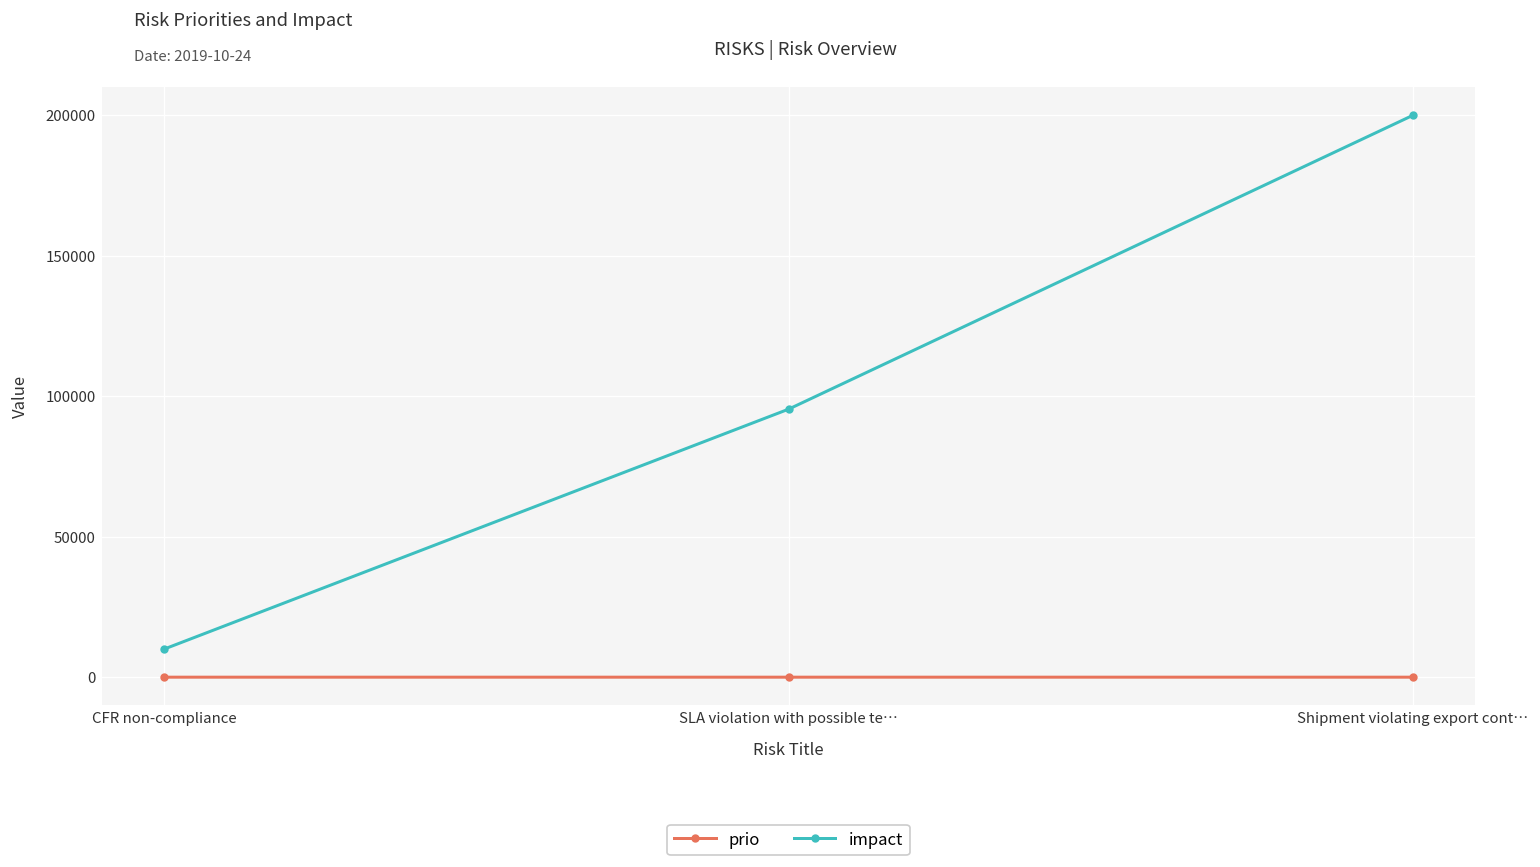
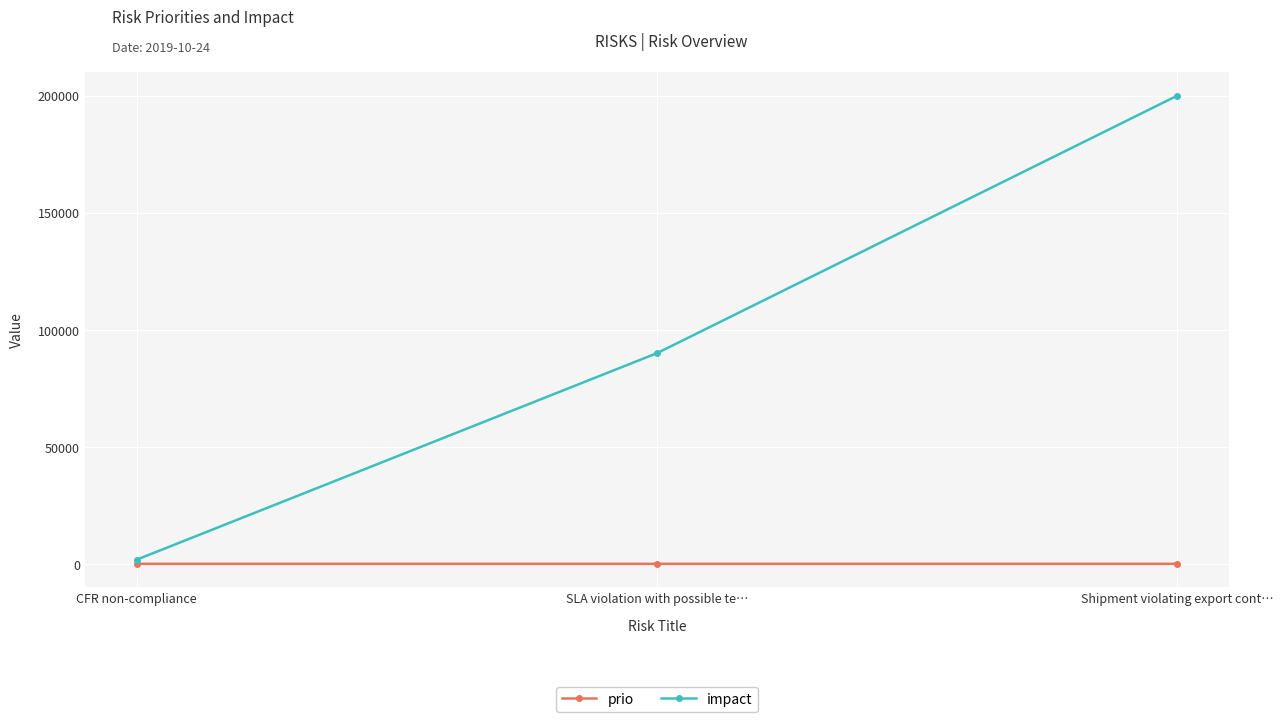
  {
    "prio": {
      "CFR non-compliance": 0,
      "SLA violation with possible te…": 0,
      "Shipment violating export cont…": 0
    },
    "impact": {
-     "CFR non-compliance": 10000,
-     "SLA violation with possible te…": 95000,
+     "CFR non-compliance": 2000,
+     "SLA violation with possible te…": 90000,
      "Shipment violating export cont…": 200000
    }
  }
